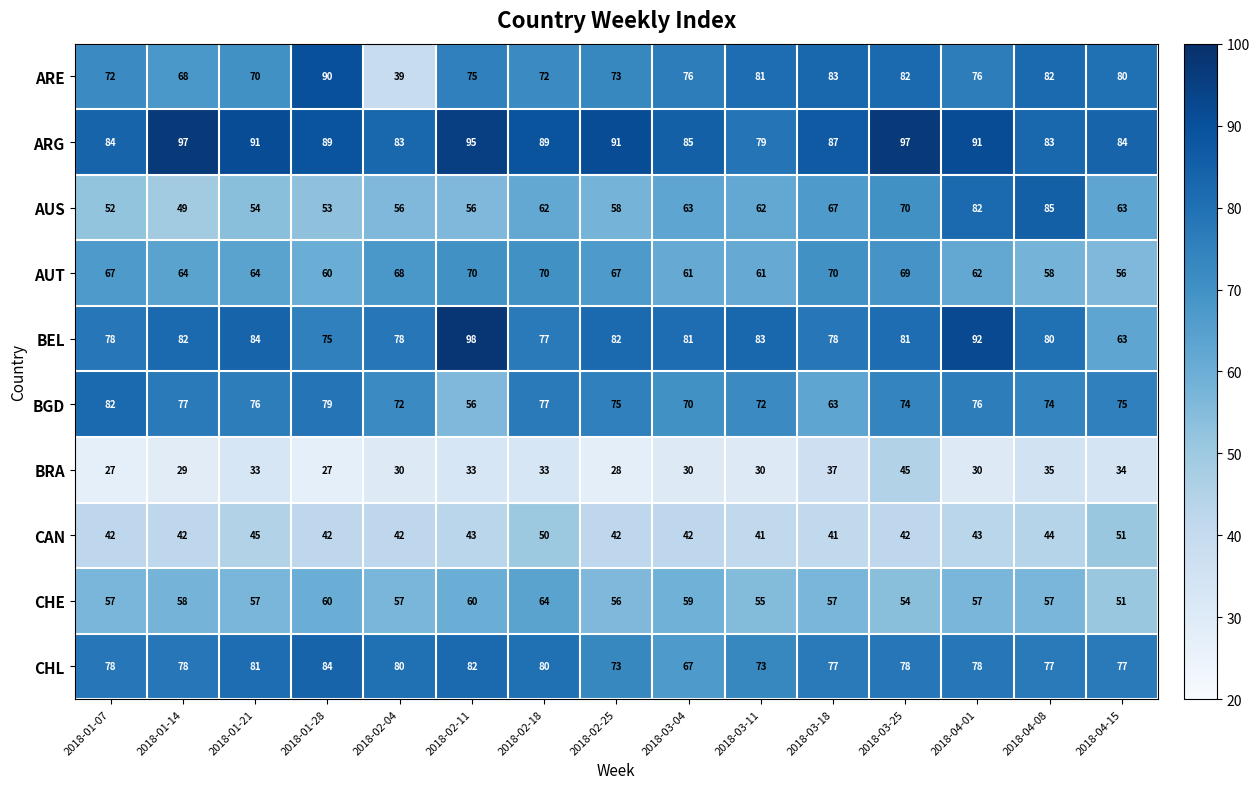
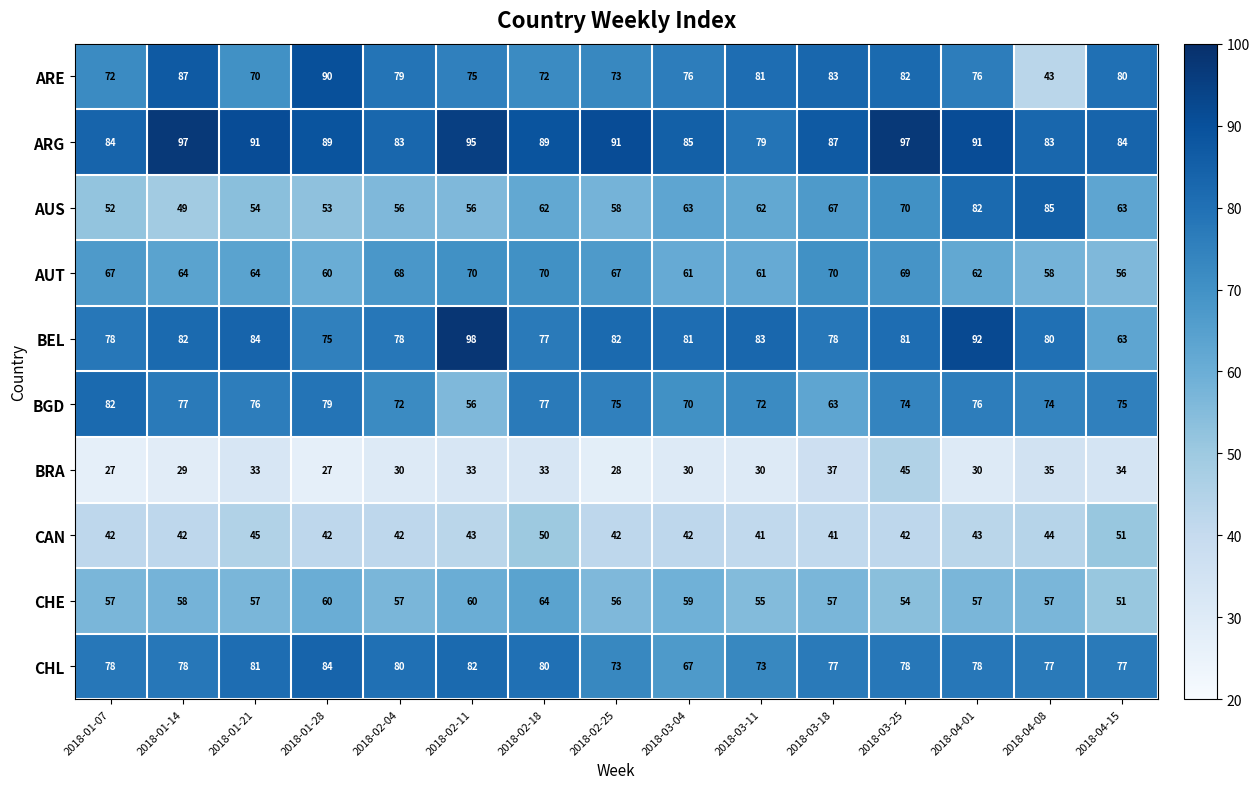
  {
    "ARE": {
      "2018-01-07": 72,
-     "2018-01-14": 68,
+     "2018-01-14": 87,
      "2018-01-21": 70,
      "2018-01-28": 90,
-     "2018-02-04": 39,
+     "2018-02-04": 79,
      "2018-02-11": 75,
      "2018-02-18": 72,
      "2018-02-25": 73,
      "2018-03-04": 76,
      "2018-03-11": 81,
      "2018-03-18": 83,
      "2018-03-25": 82,
      "2018-04-01": 76,
-     "2018-04-08": 82,
+     "2018-04-08": 43,
      "2018-04-15": 80
    },
    "ARG": {
      "2018-01-07": 84,
      "2018-01-14": 97,
      "2018-01-21": 91,
      "2018-01-28": 89,
      "2018-02-04": 83,
      "2018-02-11": 95,
      "2018-02-18": 89,
      "2018-02-25": 91,
      "2018-03-04": 85,
      "2018-03-11": 79,
      "2018-03-18": 87,
      "2018-03-25": 97,
      "2018-04-01": 91,
      "2018-04-08": 83,
      "2018-04-15": 84
    },
    "AUS": {
      "2018-01-07": 52,
      "2018-01-14": 49,
      "2018-01-21": 54,
      "2018-01-28": 53,
      "2018-02-04": 56,
      "2018-02-11": 56,
      "2018-02-18": 62,
      "2018-02-25": 58,
      "2018-03-04": 63,
      "2018-03-11": 62,
      "2018-03-18": 67,
      "2018-03-25": 70,
      "2018-04-01": 82,
      "2018-04-08": 85,
      "2018-04-15": 63
    },
    "AUT": {
      "2018-01-07": 67,
      "2018-01-14": 64,
      "2018-01-21": 64,
      "2018-01-28": 60,
      "2018-02-04": 68,
      "2018-02-11": 70,
      "2018-02-18": 70,
      "2018-02-25": 67,
      "2018-03-04": 61,
      "2018-03-11": 61,
      "2018-03-18": 70,
      "2018-03-25": 69,
      "2018-04-01": 62,
      "2018-04-08": 58,
      "2018-04-15": 56
    },
    "BEL": {
      "2018-01-07": 78,
      "2018-01-14": 82,
      "2018-01-21": 84,
      "2018-01-28": 75,
      "2018-02-04": 78,
      "2018-02-11": 98,
      "2018-02-18": 77,
      "2018-02-25": 82,
      "2018-03-04": 81,
      "2018-03-11": 83,
      "2018-03-18": 78,
      "2018-03-25": 81,
      "2018-04-01": 92,
      "2018-04-08": 80,
      "2018-04-15": 63
    },
    "BGD": {
      "2018-01-07": 82,
      "2018-01-14": 77,
      "2018-01-21": 76,
      "2018-01-28": 79,
      "2018-02-04": 72,
      "2018-02-11": 56,
      "2018-02-18": 77,
      "2018-02-25": 75,
      "2018-03-04": 70,
      "2018-03-11": 72,
      "2018-03-18": 63,
      "2018-03-25": 74,
      "2018-04-01": 76,
      "2018-04-08": 74,
      "2018-04-15": 75
    },
    "BRA": {
      "2018-01-07": 27,
      "2018-01-14": 29,
      "2018-01-21": 33,
      "2018-01-28": 27,
      "2018-02-04": 30,
      "2018-02-11": 33,
      "2018-02-18": 33,
      "2018-02-25": 28,
      "2018-03-04": 30,
      "2018-03-11": 30,
      "2018-03-18": 37,
      "2018-03-25": 45,
      "2018-04-01": 30,
      "2018-04-08": 35,
      "2018-04-15": 34
    },
    "CAN": {
      "2018-01-07": 42,
      "2018-01-14": 42,
      "2018-01-21": 45,
      "2018-01-28": 42,
      "2018-02-04": 42,
      "2018-02-11": 43,
      "2018-02-18": 50,
      "2018-02-25": 42,
      "2018-03-04": 42,
      "2018-03-11": 41,
      "2018-03-18": 41,
      "2018-03-25": 42,
      "2018-04-01": 43,
      "2018-04-08": 44,
      "2018-04-15": 51
    },
    "CHE": {
      "2018-01-07": 57,
      "2018-01-14": 58,
      "2018-01-21": 57,
      "2018-01-28": 60,
      "2018-02-04": 57,
      "2018-02-11": 60,
      "2018-02-18": 64,
      "2018-02-25": 56,
      "2018-03-04": 59,
      "2018-03-11": 55,
      "2018-03-18": 57,
      "2018-03-25": 54,
      "2018-04-01": 57,
      "2018-04-08": 57,
      "2018-04-15": 51
    },
    "CHL": {
      "2018-01-07": 78,
      "2018-01-14": 78,
      "2018-01-21": 81,
      "2018-01-28": 84,
      "2018-02-04": 80,
      "2018-02-11": 82,
      "2018-02-18": 80,
      "2018-02-25": 73,
      "2018-03-04": 67,
      "2018-03-11": 73,
      "2018-03-18": 77,
      "2018-03-25": 78,
      "2018-04-01": 78,
      "2018-04-08": 77,
      "2018-04-15": 77
    }
  }
